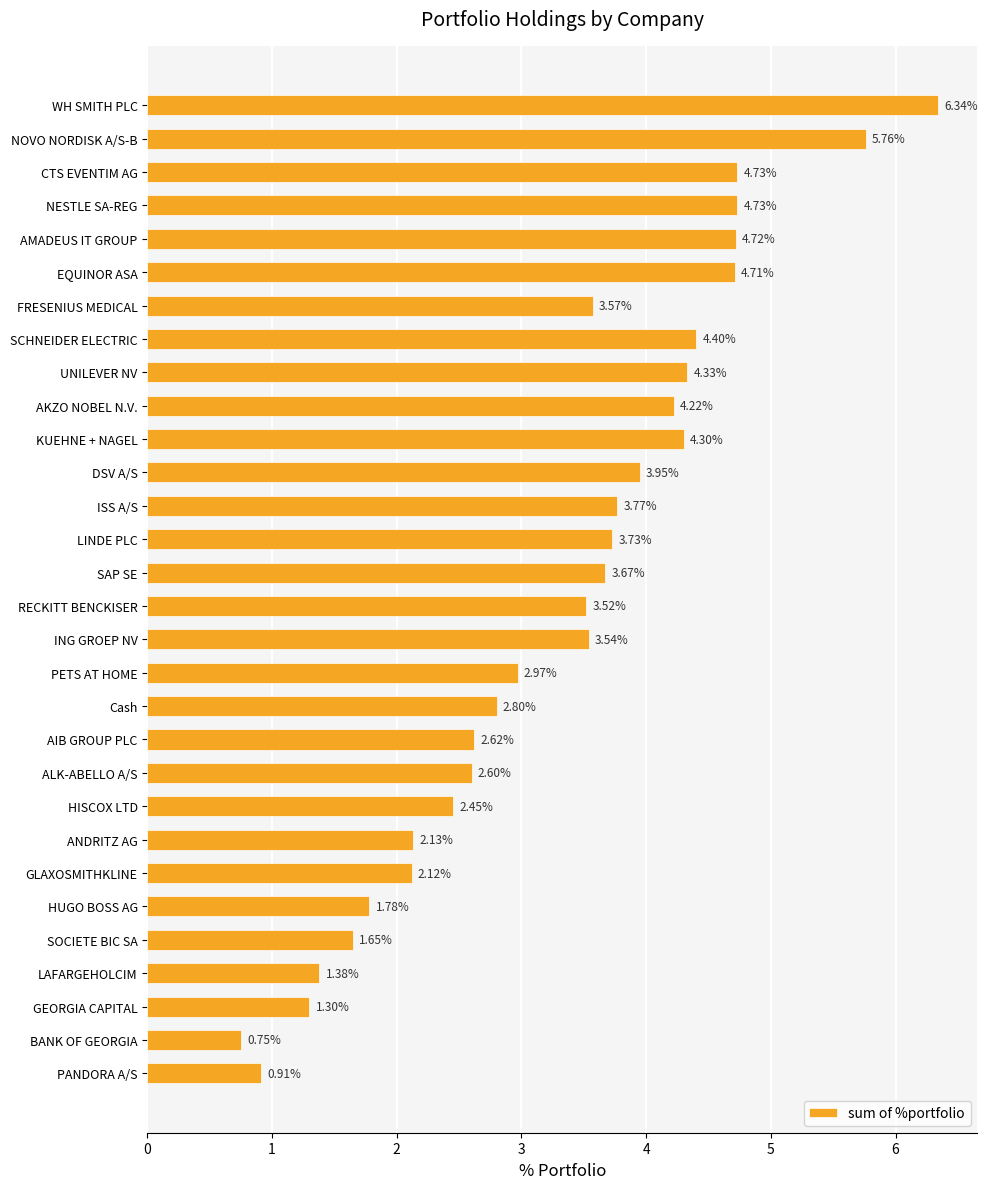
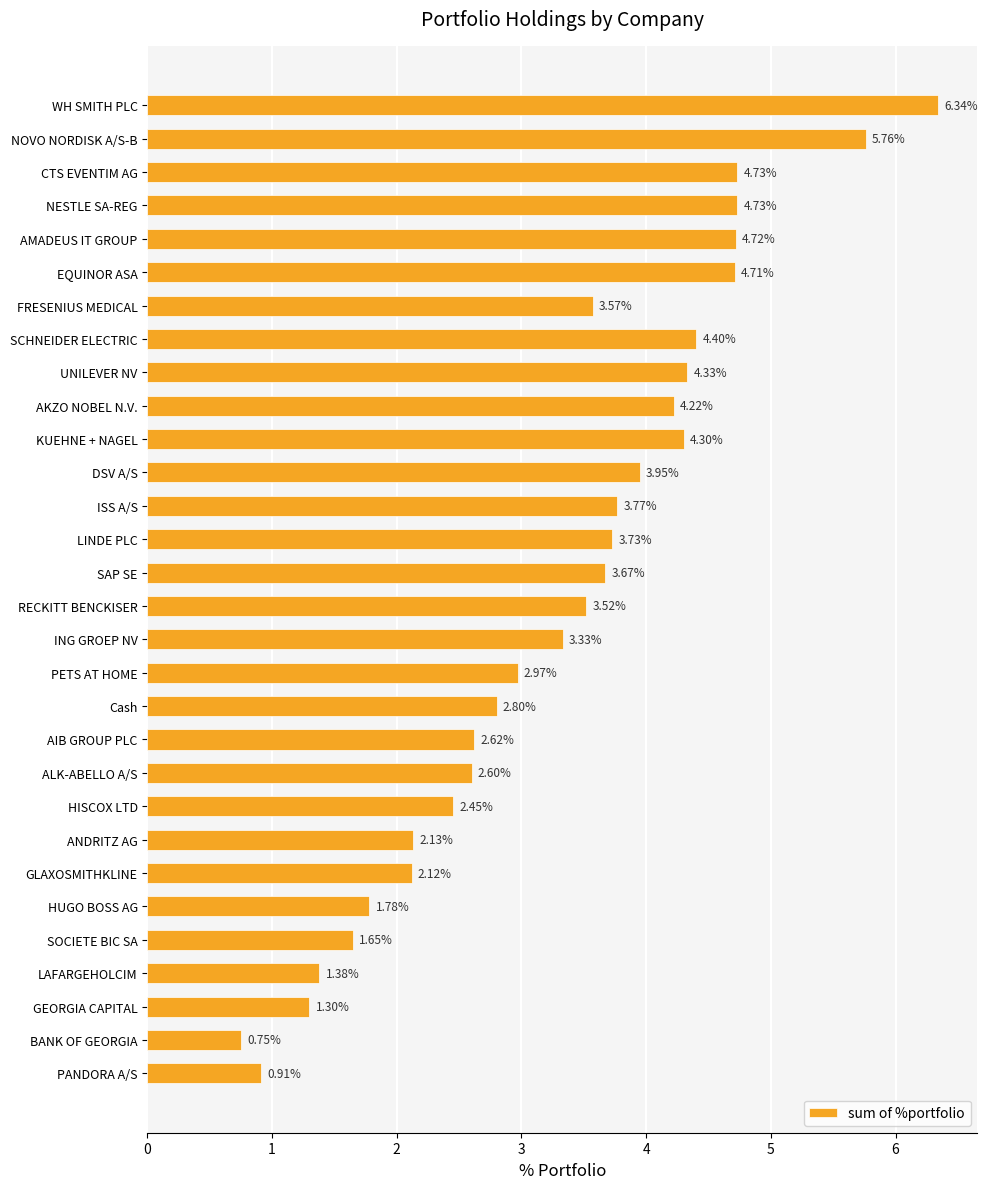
  {
    "WH SMITH PLC": "6.34%",
    "NOVO NORDISK A/S-B": "5.76%",
    "CTS EVENTIM AG": "4.73%",
    "NESTLE SA-REG": "4.73%",
    "AMADEUS IT GROUP": "4.72%",
    "EQUINOR ASA": "4.71%",
    "FRESENIUS MEDICAL": "3.57%",
    "SCHNEIDER ELECTRIC": "4.40%",
    "UNILEVER NV": "4.33%",
    "AKZO NOBEL N.V.": "4.22%",
    "KUEHNE + NAGEL": "4.30%",
    "DSV A/S": "3.95%",
    "ISS A/S": "3.77%",
    "LINDE PLC": "3.73%",
    "SAP SE": "3.67%",
    "RECKITT BENCKISER": "3.52%",
-   "ING GROEP NV": "3.54%",
+   "ING GROEP NV": "3.33%",
    "PETS AT HOME": "2.97%",
    "Cash": "2.80%",
    "AIB GROUP PLC": "2.62%",
    "ALK-ABELLO A/S": "2.60%",
    "HISCOX LTD": "2.45%",
    "ANDRITZ AG": "2.13%",
    "GLAXOSMITHKLINE": "2.12%",
    "HUGO BOSS AG": "1.78%",
    "SOCIETE BIC SA": "1.65%",
    "LAFARGEHOLCIM": "1.38%",
    "GEORGIA CAPITAL": "1.30%",
    "BANK OF GEORGIA": "0.75%",
    "PANDORA A/S": "0.91%"
  }
